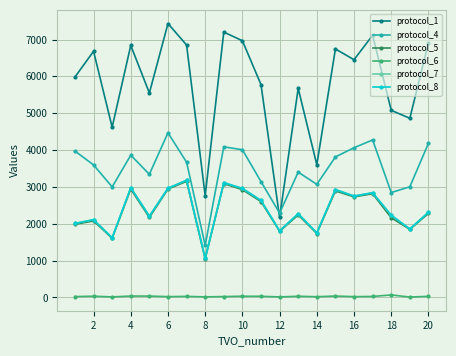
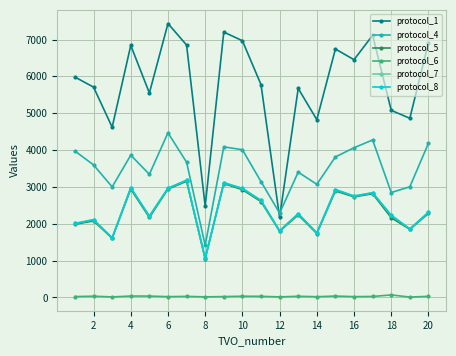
  {
    "protocol_1": {
-     "2": 6700,
+     "2": 5700,
      "4": 6800,
      "6": 7400,
-     "8": 2800,
+     "8": 2500,
      "10": 7000,
      "12": 2200,
-     "14": 3600,
+     "14": 4800,
      "16": 6500,
      "18": 5100
    }
  }
